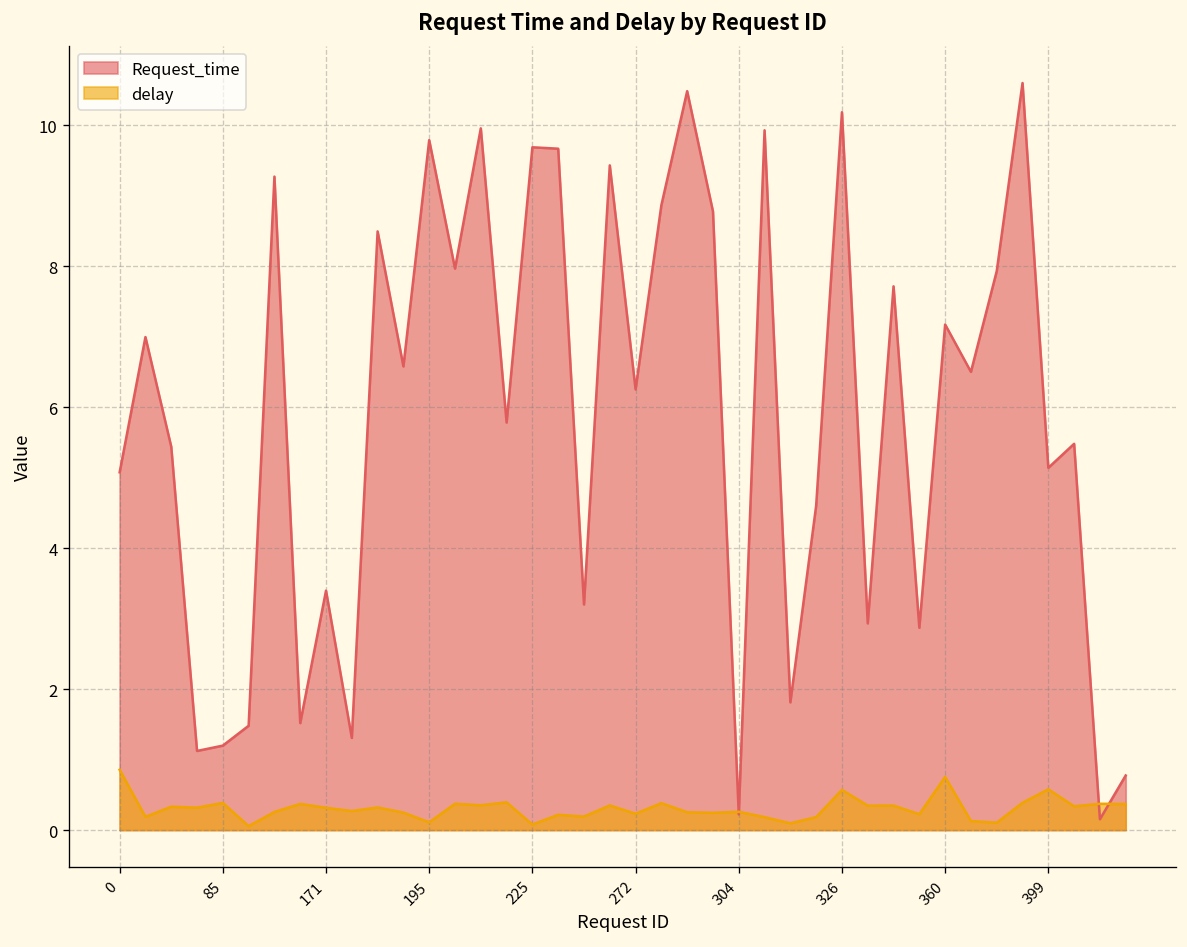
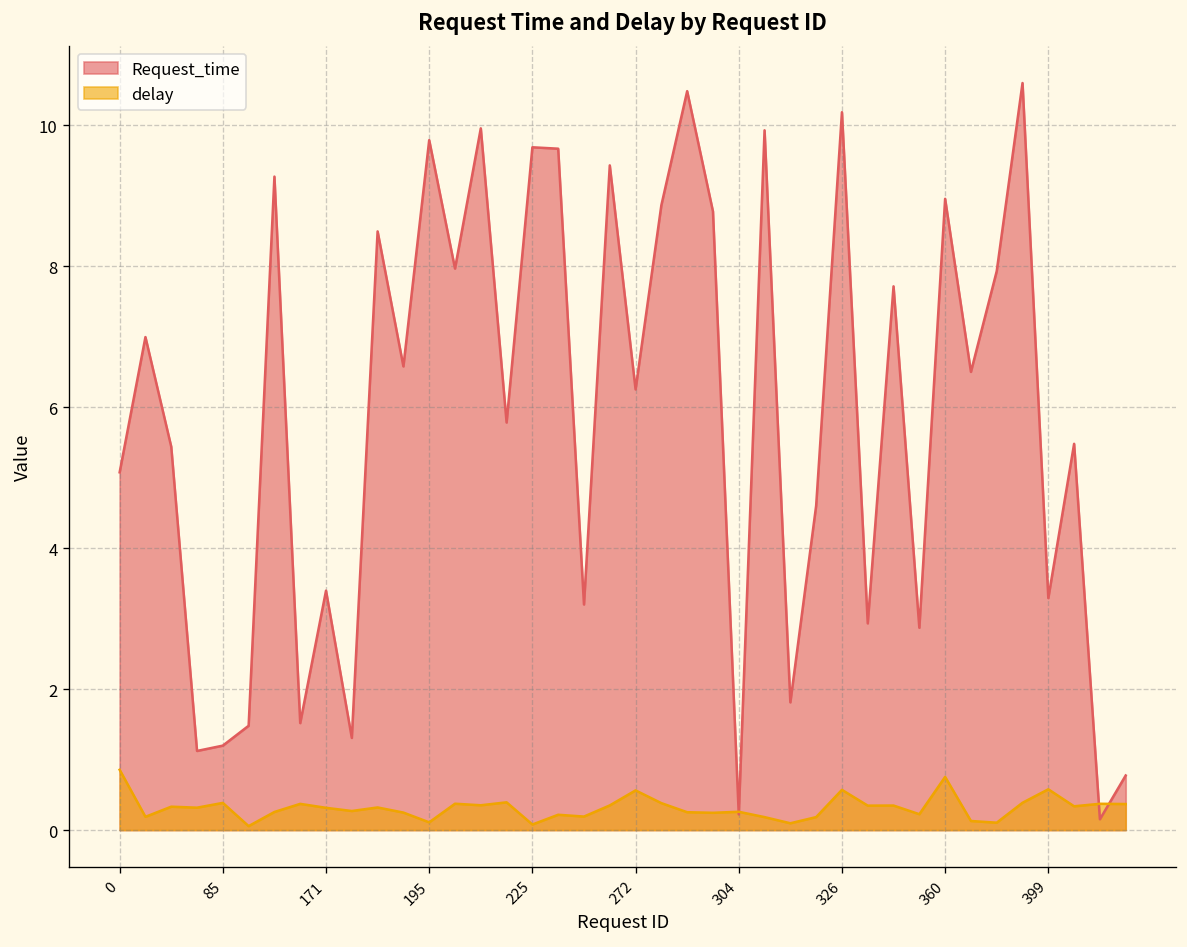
  {
    "Request_time": {
      "0": 5.1,
      "85": 1.2,
      "171": 3.4,
      "195": 9.8,
      "225": 9.7,
      "272": 6.3,
      "326": 10.2,
-     "360": 7.2,
-     "399": 5.1
+     "360": 9.0,
+     "399": 3.3
    },
    "delay": {
      "0": 0.9,
      "85": 0.4,
      "171": 0.3,
      "195": 0.1,
      "225": 0.1,
-     "272": 0.2,
+     "272": 0.6,
      "326": 0.6,
      "360": 0.8,
      "399": 0.6
    }
  }
